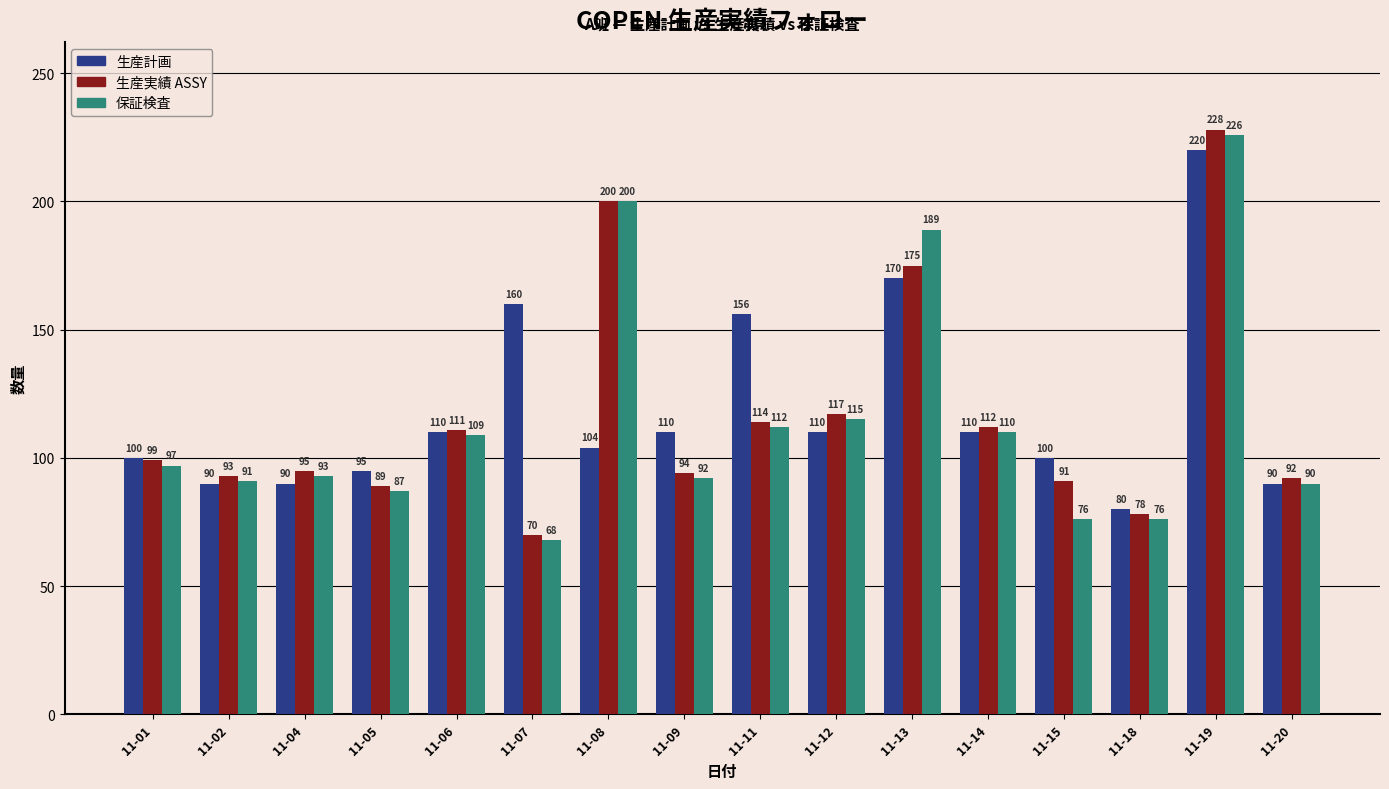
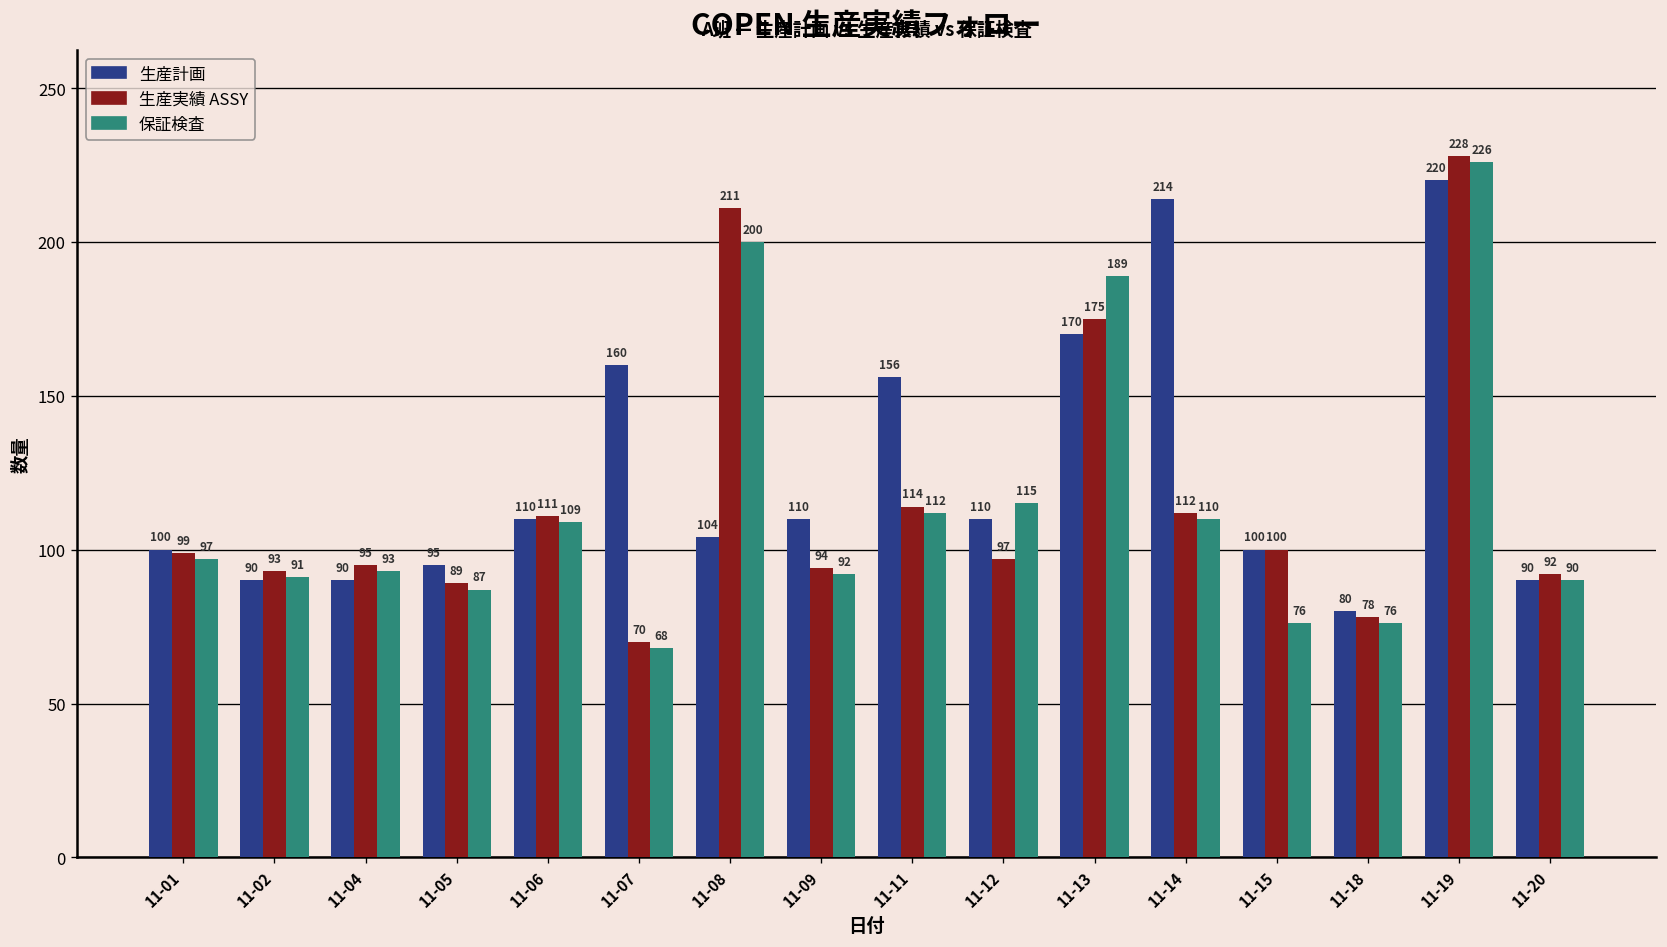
  {
    "生産計画": {
      "11-01": 100,
      "11-02": 90,
      "11-04": 90,
      "11-05": 95,
      "11-06": 110,
      "11-07": 160,
      "11-08": 104,
      "11-09": 110,
      "11-11": 156,
      "11-12": 110,
      "11-13": 170,
-     "11-14": 110,
+     "11-14": 214,
      "11-15": 100,
      "11-18": 80,
      "11-19": 220,
      "11-20": 90
    },
    "生産実績 ASSY": {
      "11-01": 99,
      "11-02": 93,
      "11-04": 95,
      "11-05": 89,
      "11-06": 111,
      "11-07": 70,
-     "11-08": 200,
+     "11-08": 211,
      "11-09": 94,
      "11-11": 114,
-     "11-12": 117,
+     "11-12": 97,
      "11-13": 175,
      "11-14": 112,
-     "11-15": 91,
+     "11-15": 100,
      "11-18": 78,
      "11-19": 228,
      "11-20": 92
    },
    "保証検査": {
      "11-01": 97,
      "11-02": 91,
      "11-04": 93,
      "11-05": 87,
      "11-06": 109,
      "11-07": 68,
      "11-08": 200,
      "11-09": 92,
      "11-11": 112,
      "11-12": 115,
      "11-13": 189,
      "11-14": 110,
      "11-15": 76,
      "11-18": 76,
      "11-19": 226,
      "11-20": 90
    }
  }
